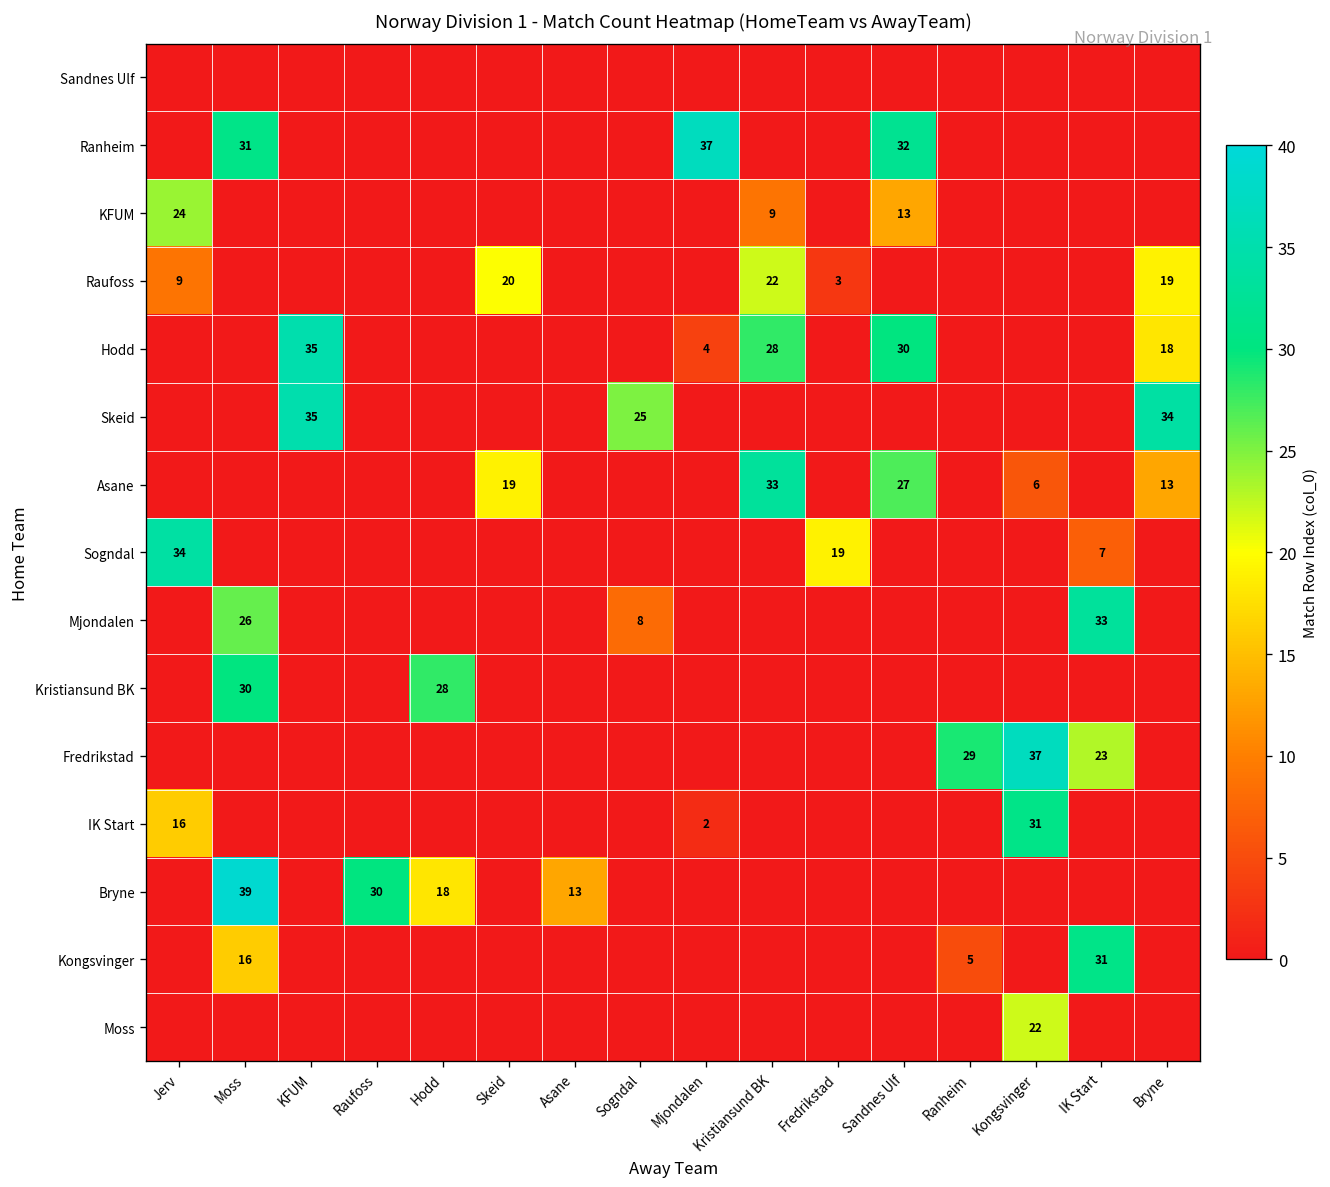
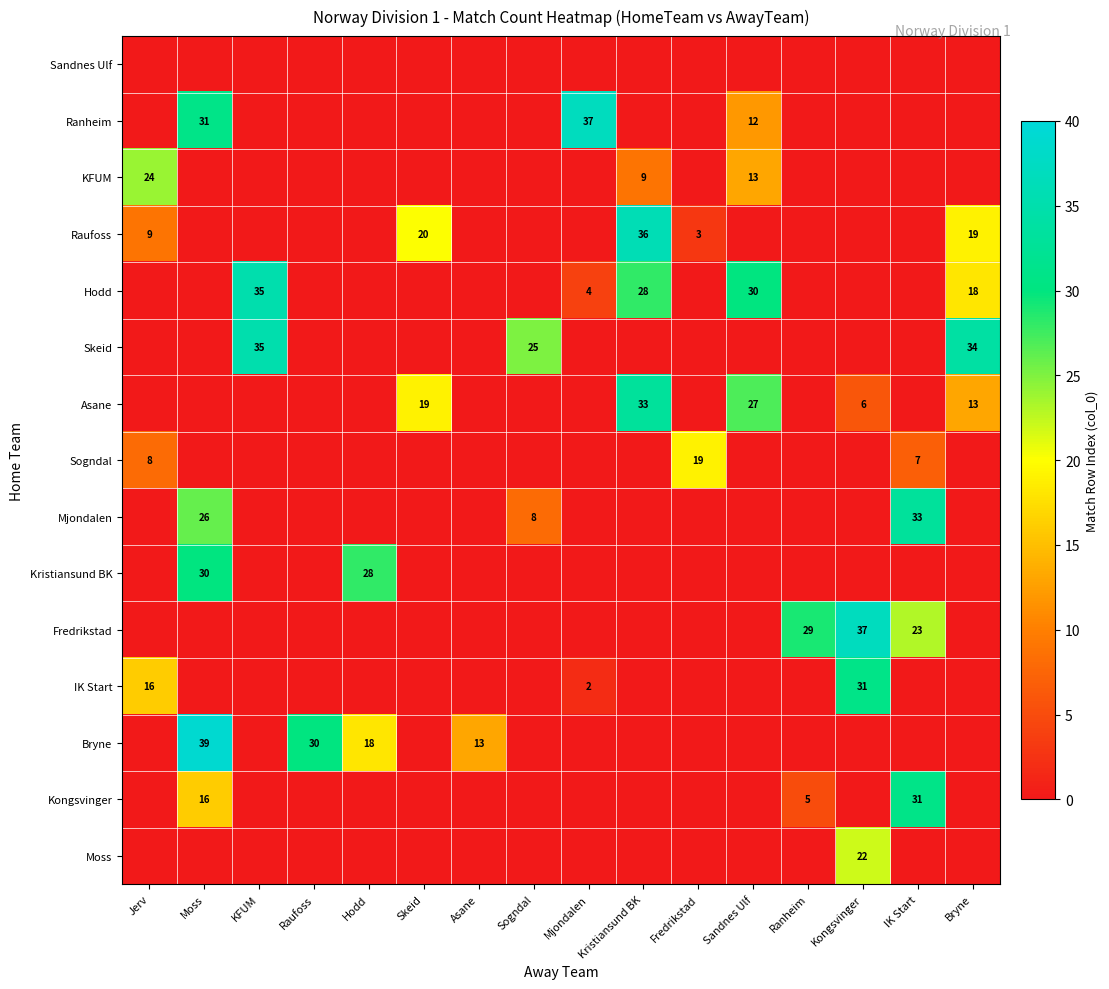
  {
    "Ranheim": {
      "Moss": 31,
      "Mjondalen": 37,
-     "Sandnes Ulf": 32
+     "Sandnes Ulf": 12
    },
    "KFUM": {
      "Jerv": 24,
      "Kristiansund BK": 9,
      "Sandnes Ulf": 13
    },
    "Raufoss": {
      "Jerv": 9,
      "Skeid": 20,
-     "Kristiansund BK": 22,
+     "Kristiansund BK": 36,
      "Fredrikstad": 3,
      "Bryne": 19
    },
    "Hodd": {
      "KFUM": 35,
      "Mjondalen": 4,
      "Kristiansund BK": 28,
      "Sandnes Ulf": 30,
      "Bryne": 18
    },
    "Skeid": {
      "KFUM": 35,
      "Sogndal": 25,
      "Bryne": 34
    },
    "Asane": {
      "Skeid": 19,
      "Kristiansund BK": 33,
      "Sandnes Ulf": 27,
      "Kongsvinger": 6,
      "Bryne": 13
    },
    "Sogndal": {
-     "Jerv": 34,
+     "Jerv": 8,
      "Fredrikstad": 19,
      "IK Start": 7
    },
    "Mjondalen": {
      "Moss": 26,
      "Sogndal": 8,
      "IK Start": 33
    },
    "Kristiansund BK": {
      "Moss": 30,
      "Hodd": 28
    },
    "Fredrikstad": {
      "Ranheim": 29,
      "Kongsvinger": 37,
      "IK Start": 23
    },
    "IK Start": {
      "Jerv": 16,
      "Mjondalen": 2,
      "Kongsvinger": 31
    },
    "Bryne": {
      "Moss": 39,
      "Raufoss": 30,
      "Hodd": 18,
      "Asane": 13
    },
    "Kongsvinger": {
      "Moss": 16,
      "Ranheim": 5,
      "IK Start": 31
    },
    "Moss": {
      "Kongsvinger": 22
    }
  }
